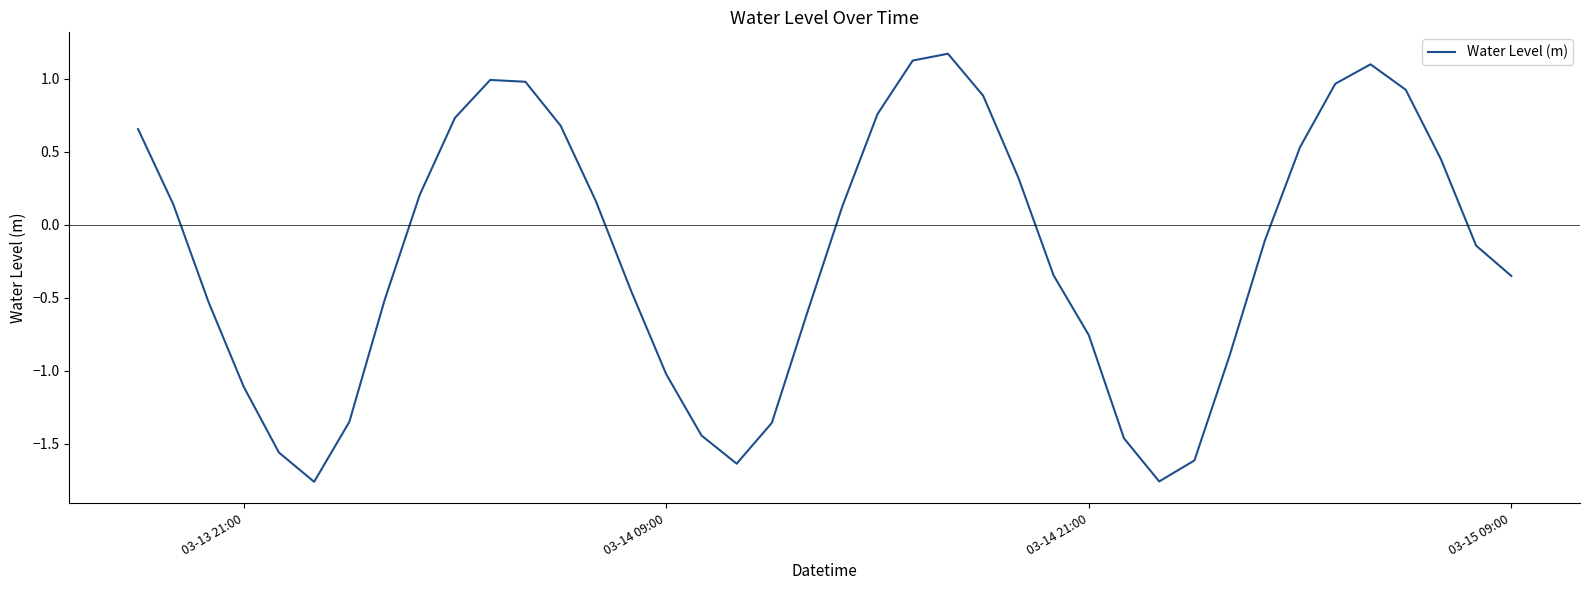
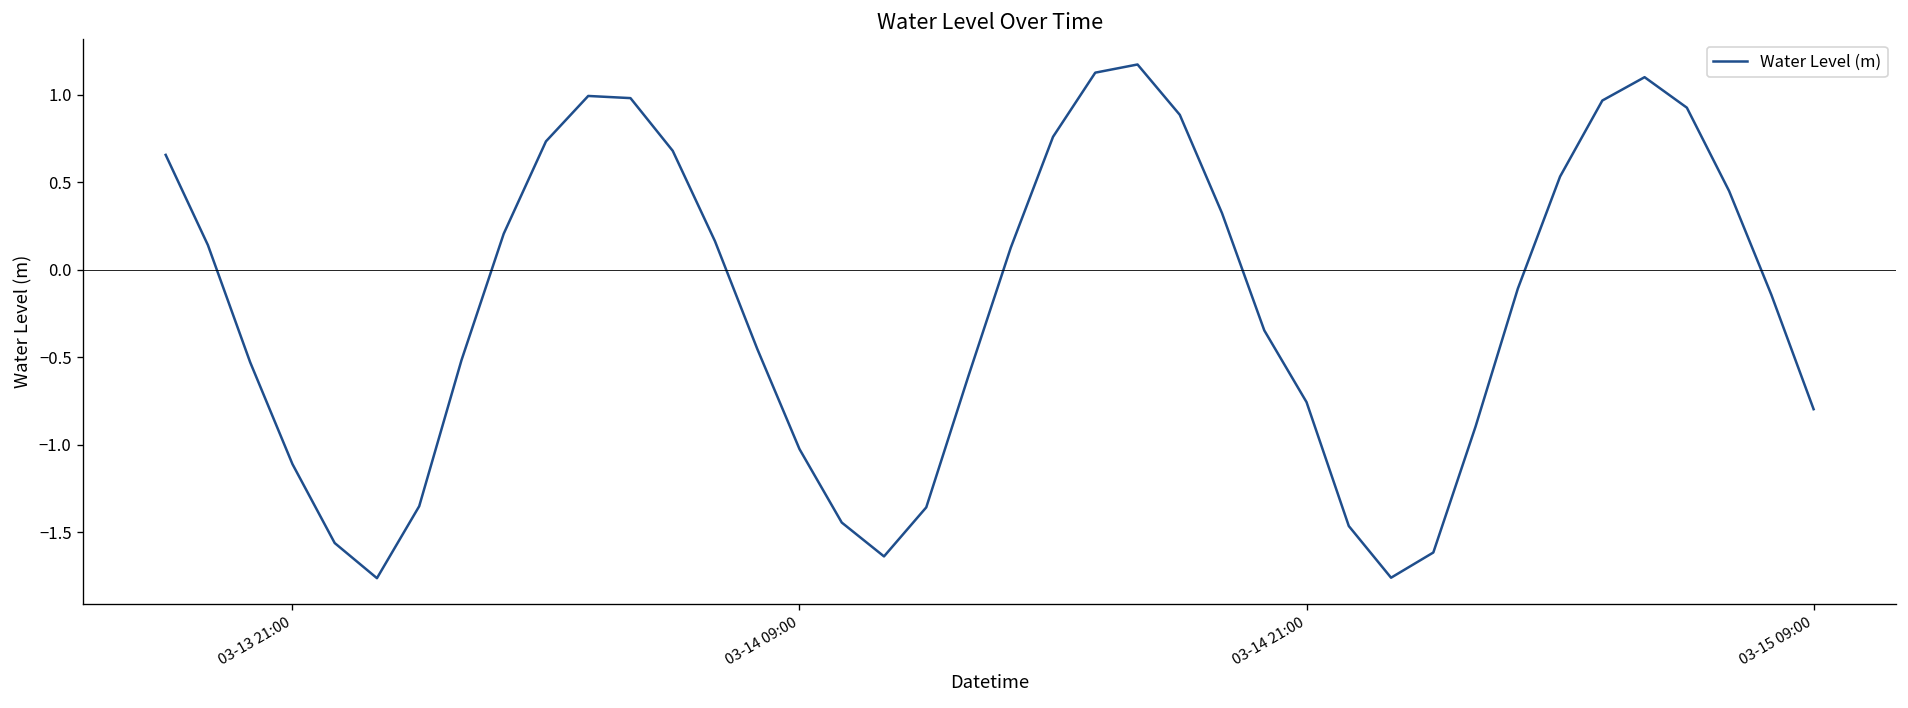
  {
    "03-13 21:00": -1.11,
    "03-14 09:00": -1.02,
    "03-14 21:00": -0.76,
-   "03-15 09:00": -0.35
+   "03-15 09:00": -0.80
  }
